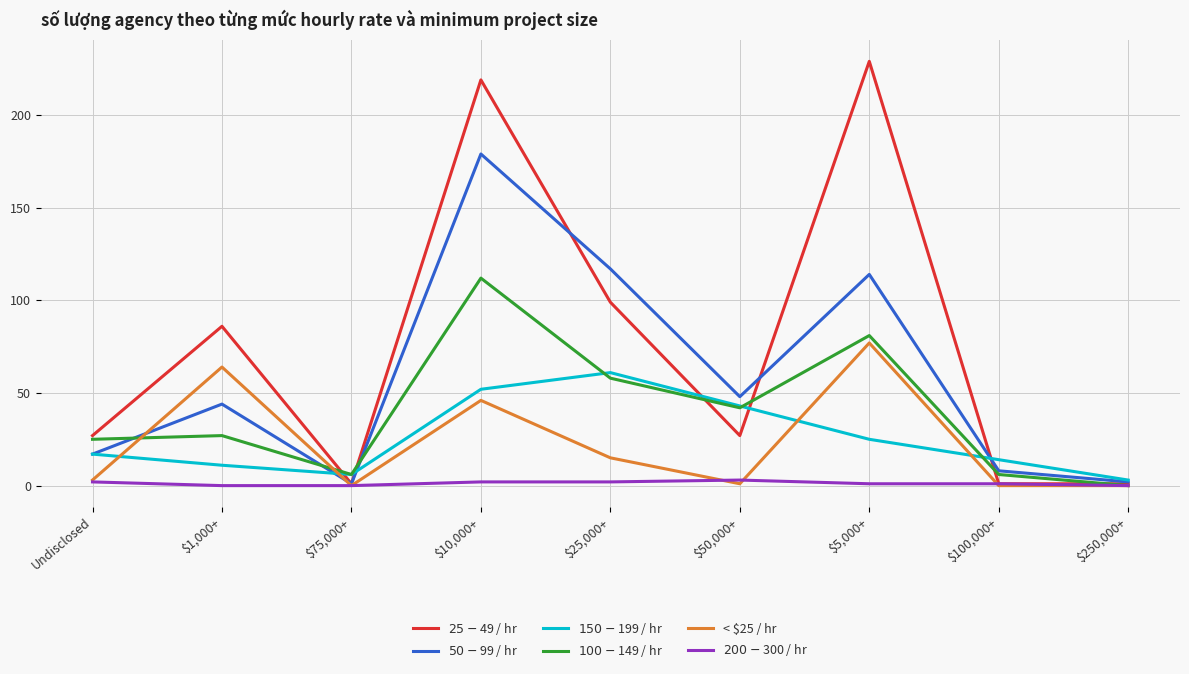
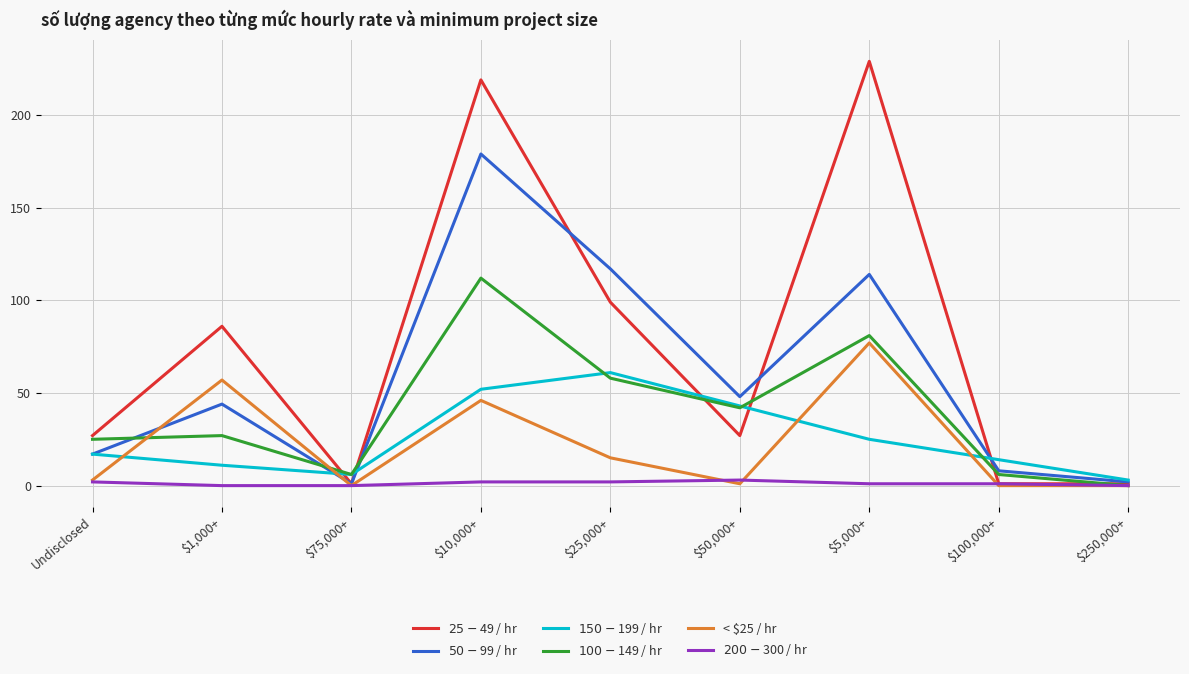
  {
    "< $25 / hr": {
-     "$1,000+": 64,
+     "$1,000+": 57,
      "$10,000+": 46,
      "$25,000+": 15,
      "$50,000+": 1,
      "$5,000+": 77
    }
  }
